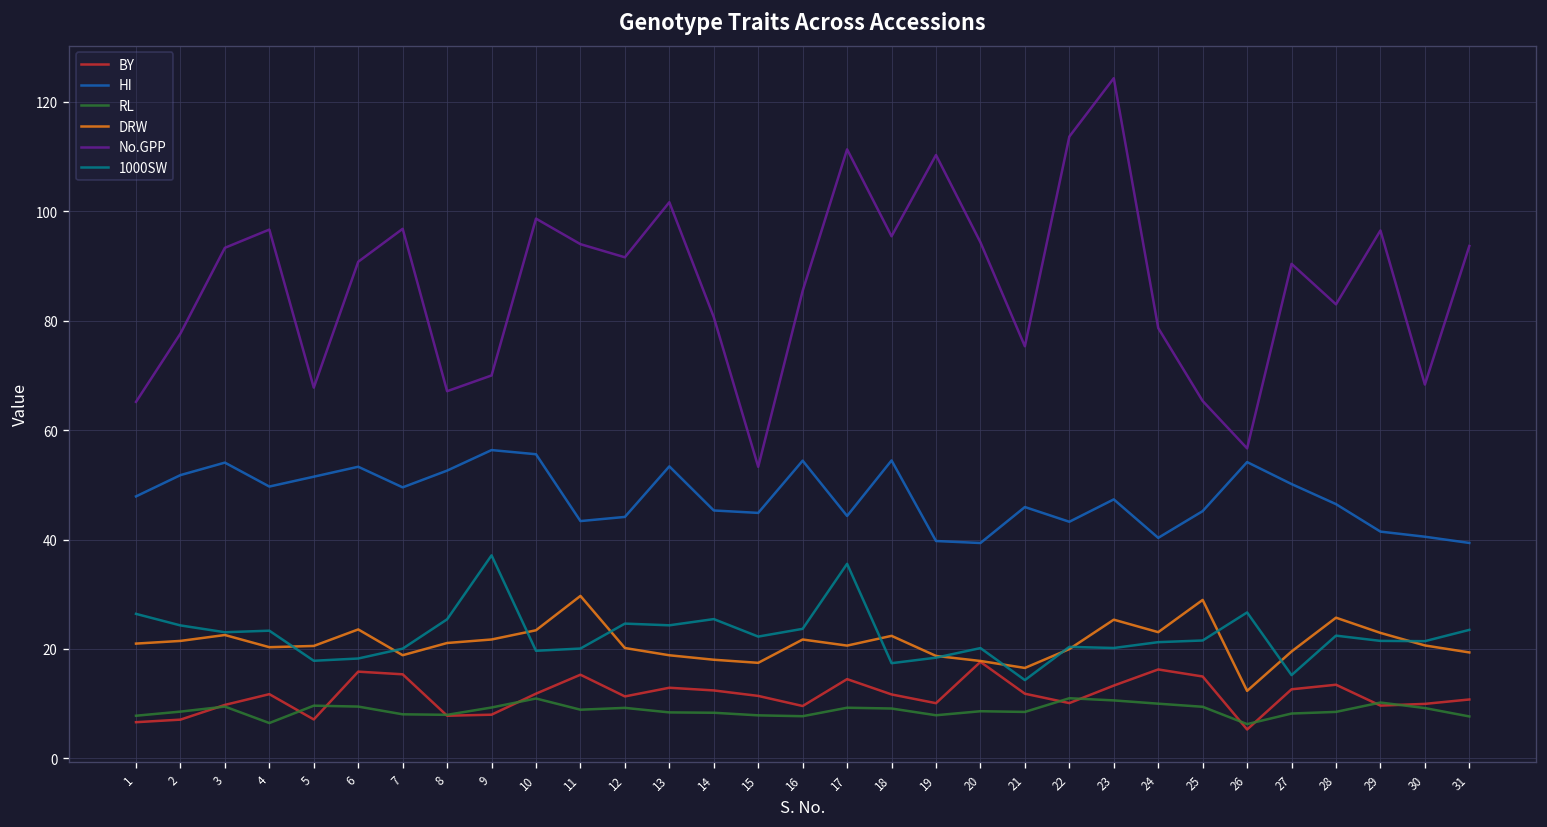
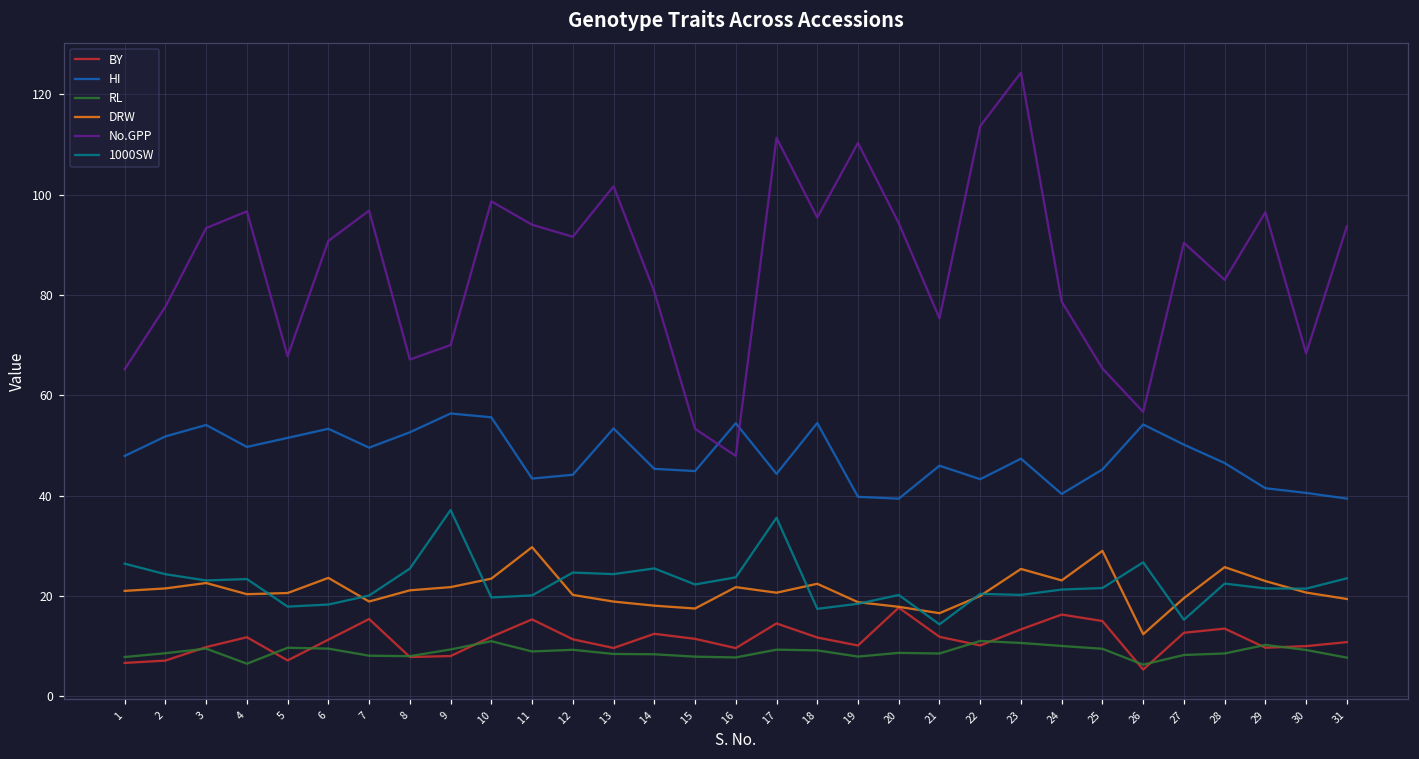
  {
    "BY": {
      "1": 7,
      "2": 7,
      "4": 12,
      "5": 7,
-     "6": 16,
+     "6": 11,
      "7": 15,
      "9": 8,
      "10": 12,
      "11": 15,
      "12": 11,
-     "13": 13,
+     "13": 10,
      "14": 12,
      "15": 11,
      "16": 10,
      "17": 14,
      "18": 12,
      "19": 10,
      "21": 12,
      "22": 10,
      "23": 13,
      "24": 16,
      "25": 15,
      "26": 5,
      "27": 13,
      "28": 13,
      "30": 10,
      "31": 11
    },
    "HI": {
      "1": 48,
      "2": 52,
      "3": 54,
      "4": 50,
      "5": 51,
      "6": 53,
      "7": 50,
      "8": 53,
      "9": 56,
      "10": 56,
      "11": 43,
      "12": 44,
      "13": 53,
      "14": 45,
      "15": 45,
      "16": 54,
      "17": 44,
      "18": 54,
      "19": 40,
      "20": 39,
      "21": 46,
      "22": 43,
      "23": 47,
      "24": 40,
      "25": 45,
      "26": 54,
      "27": 50,
      "28": 46,
      "29": 41,
      "30": 41,
      "31": 39
    },
    "RL": {
      "1": 8,
      "2": 9,
      "4": 6,
      "5": 10,
      "6": 9,
      "7": 8,
      "9": 9,
      "10": 11,
      "11": 9,
      "12": 9,
      "13": 8,
      "14": 8,
      "15": 8,
      "16": 8,
      "17": 9,
      "18": 9,
      "19": 8,
      "20": 9,
      "21": 8,
      "22": 11,
      "23": 11,
      "24": 10,
      "25": 9,
      "26": 6,
      "27": 8,
      "28": 9,
      "30": 9,
      "31": 8
    },
    "DRW": {
      "1": 21,
      "2": 21,
      "4": 20,
      "5": 21,
      "6": 24,
      "7": 19,
      "8": 21,
      "9": 22,
      "10": 23,
      "11": 30,
      "12": 20,
      "13": 19,
      "14": 18,
      "15": 17,
      "16": 22,
      "17": 21,
      "18": 22,
      "21": 17,
      "23": 25,
      "24": 23,
      "25": 29,
      "26": 12,
      "27": 20,
      "28": 26,
      "29": 23,
      "30": 21,
      "31": 19
    },
    "No.GPP": {
      "1": 65,
      "2": 78,
      "3": 93,
      "4": 97,
      "5": 68,
      "6": 91,
      "7": 97,
      "8": 67,
      "9": 70,
      "10": 99,
      "11": 94,
      "12": 92,
      "13": 102,
      "14": 81,
      "15": 53,
-     "16": 85,
+     "16": 48,
      "17": 111,
      "18": 95,
      "19": 110,
      "20": 94,
      "21": 75,
      "22": 114,
      "23": 124,
      "24": 79,
      "25": 65,
      "26": 57,
      "27": 90,
      "28": 83,
      "29": 97,
      "30": 68,
      "31": 94
    },
    "1000SW": {
      "1": 26,
      "2": 24,
      "4": 23,
      "5": 18,
      "6": 18,
      "7": 20,
      "8": 25,
      "9": 37,
      "10": 20,
      "11": 20,
      "12": 25,
      "13": 24,
      "14": 25,
      "15": 22,
      "16": 24,
      "17": 36,
      "18": 17,
      "20": 20,
      "21": 14,
      "23": 20,
      "24": 21,
      "25": 22,
      "26": 27,
      "27": 15,
      "28": 22,
      "29": 21,
      "30": 21,
      "31": 23
    }
  }
